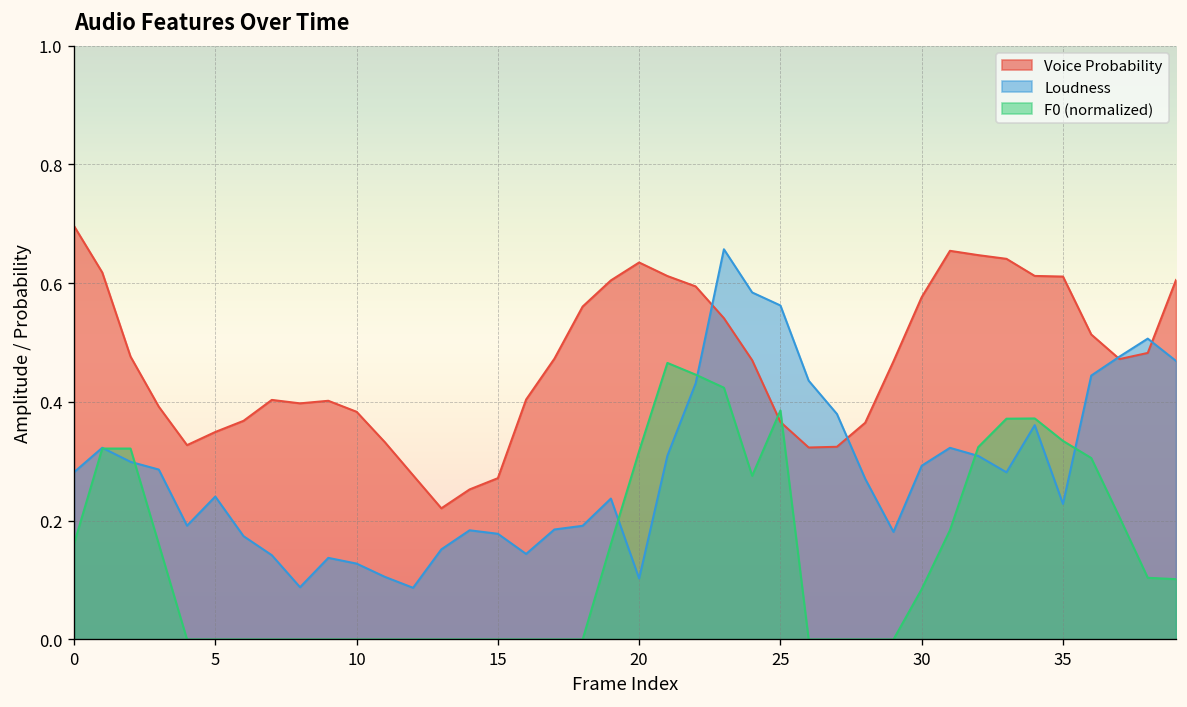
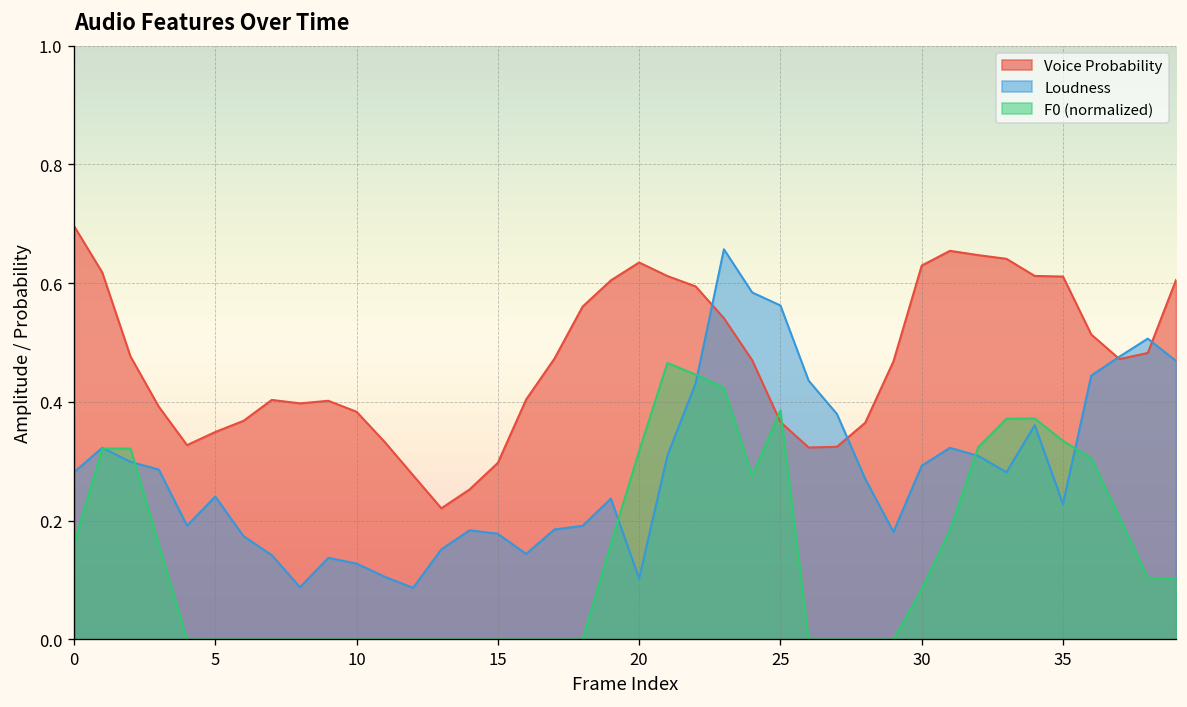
  {
    "Voice Probability": {
      "0": 0.70,
      "5": 0.35,
      "10": 0.38,
-     "15": 0.27,
+     "15": 0.30,
      "20": 0.63,
      "25": 0.37,
-     "30": 0.58,
+     "30": 0.63,
      "35": 0.61
    },
    "Loudness": {
      "0": 0.28,
      "5": 0.24,
      "10": 0.13,
      "15": 0.18,
      "20": 0.10,
      "25": 0.56,
      "30": 0.29,
      "35": 0.23
    },
    "F0 (normalized)": {
      "0": 0.16,
      "5": 0.00,
      "10": 0.00,
      "15": 0.00,
      "20": 0.32,
      "25": 0.39,
      "30": 0.08,
      "35": 0.33
    }
  }
